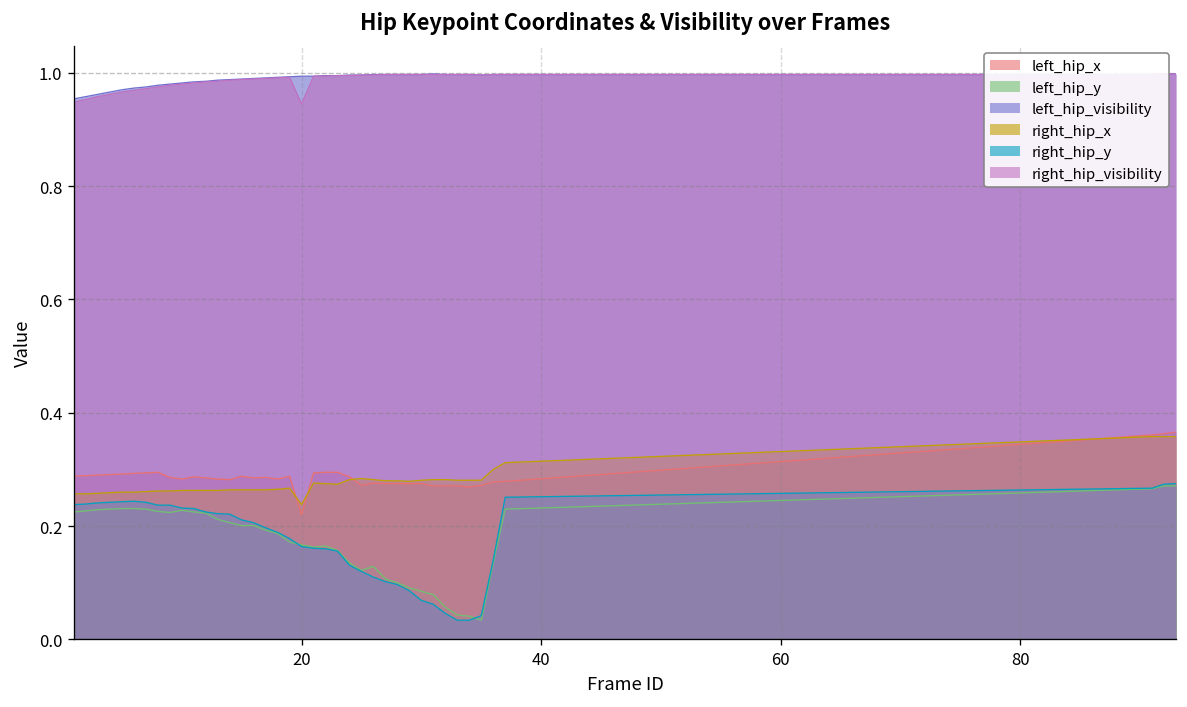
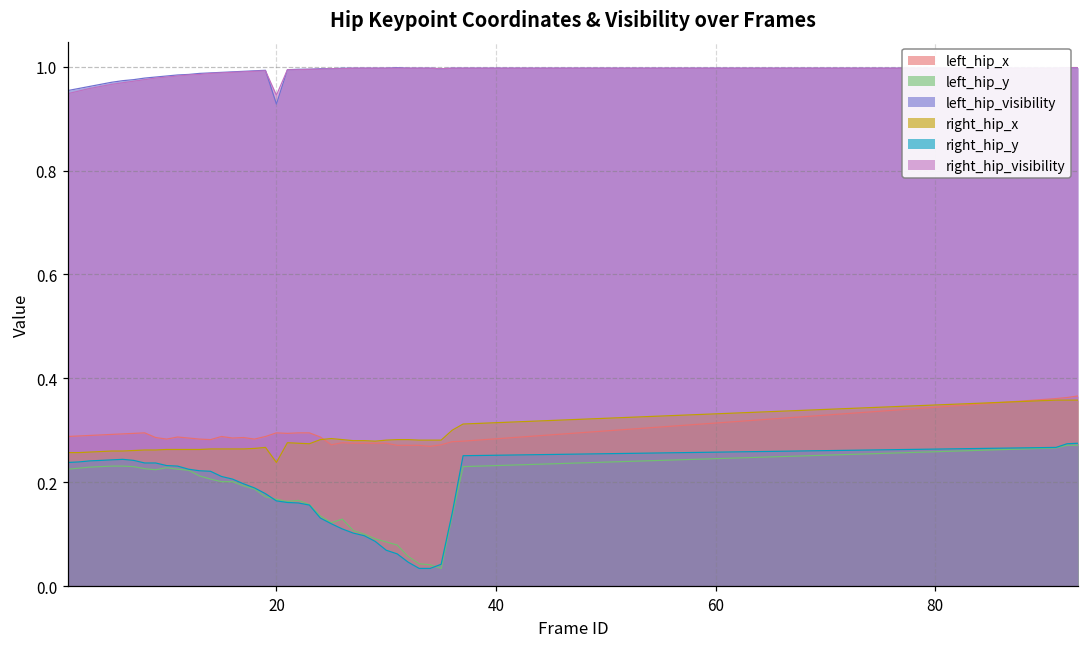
  {
    "left_hip_x": {
-     "20": 0.22
+     "20": 0.30
    },
    "left_hip_visibility": {
-     "20": 0.99
+     "20": 0.93
    },
    "right_hip_x": {
      "20": 0.24
    },
    "right_hip_visibility": {
      "20": 0.95
    }
  }
